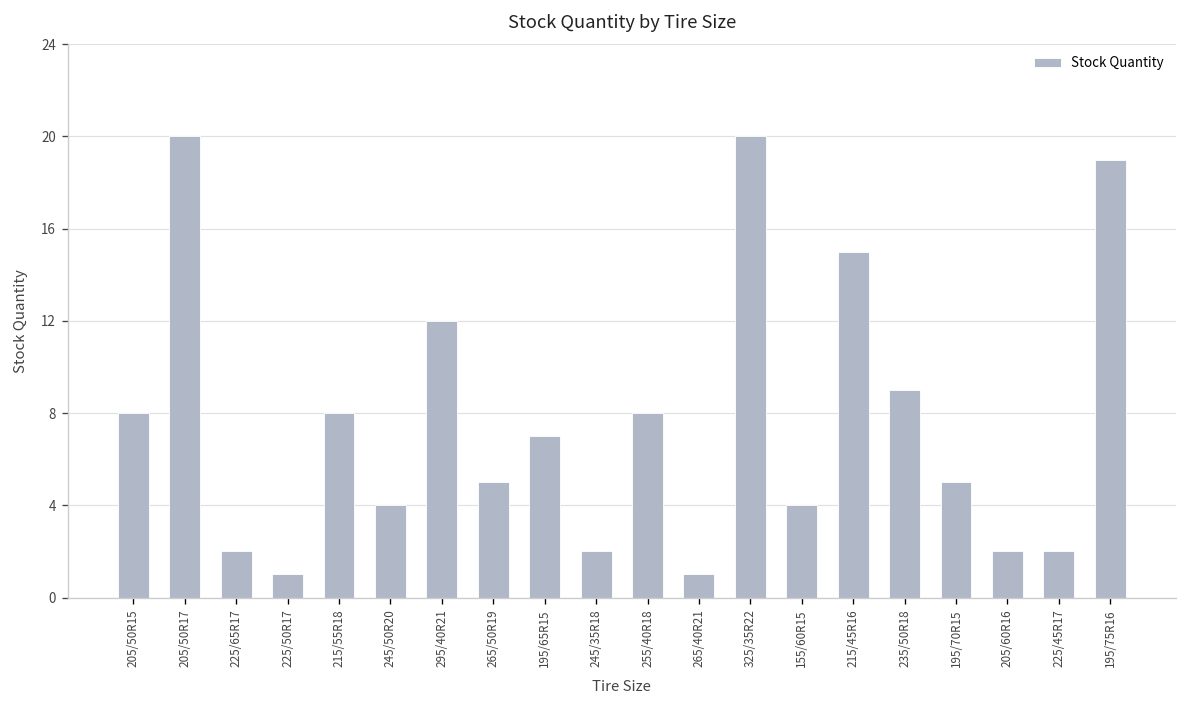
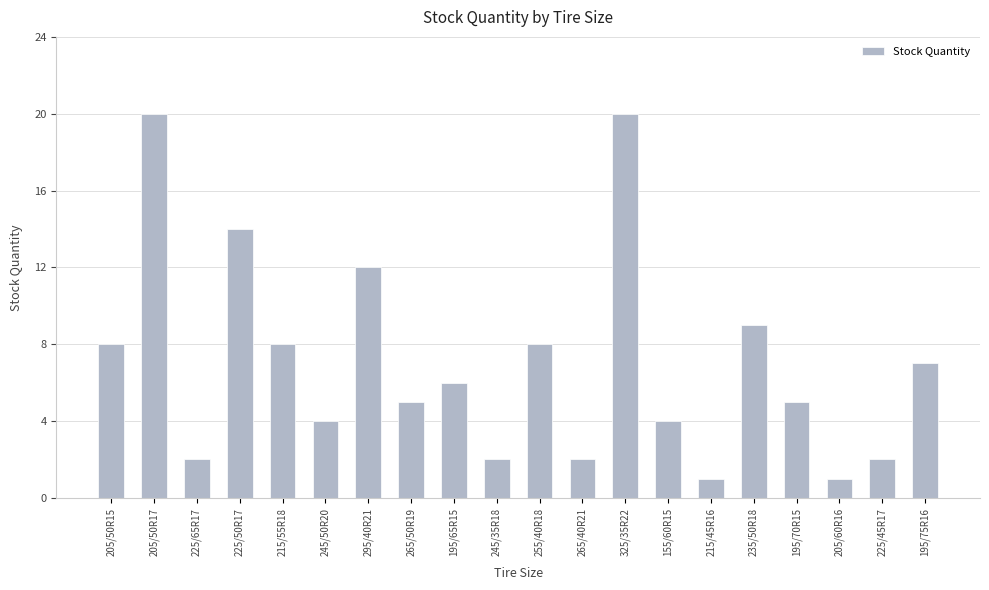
  {
    "205/50R15": 8,
    "205/50R17": 20,
    "225/65R17": 2,
-   "225/50R17": 1,
+   "225/50R17": 14,
    "215/55R18": 8,
    "245/50R20": 4,
    "295/40R21": 12,
    "265/50R19": 5,
-   "195/65R15": 7,
+   "195/65R15": 6,
    "245/35R18": 2,
    "255/40R18": 8,
-   "265/40R21": 1,
+   "265/40R21": 2,
    "325/35R22": 20,
    "155/60R15": 4,
-   "215/45R16": 15,
+   "215/45R16": 1,
    "235/50R18": 9,
    "195/70R15": 5,
-   "205/60R16": 2,
+   "205/60R16": 1,
    "225/45R17": 2,
-   "195/75R16": 19
+   "195/75R16": 7
  }
